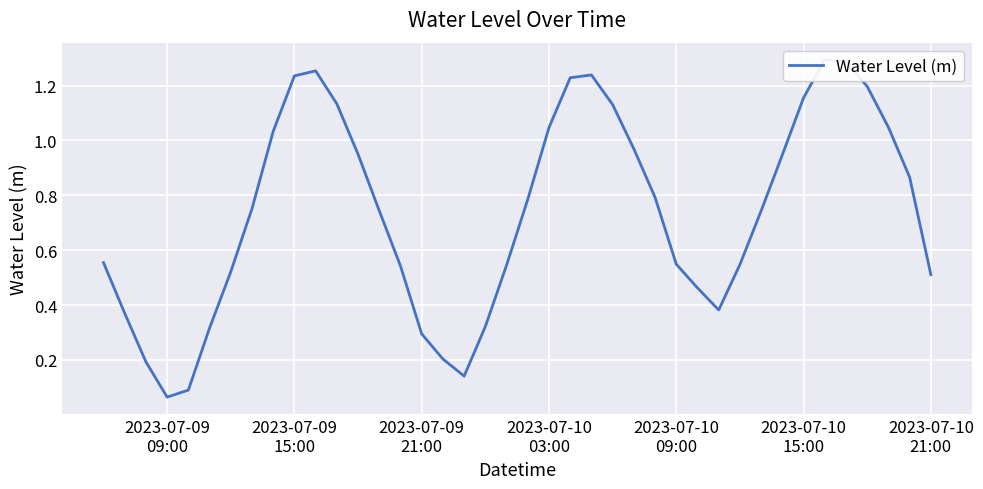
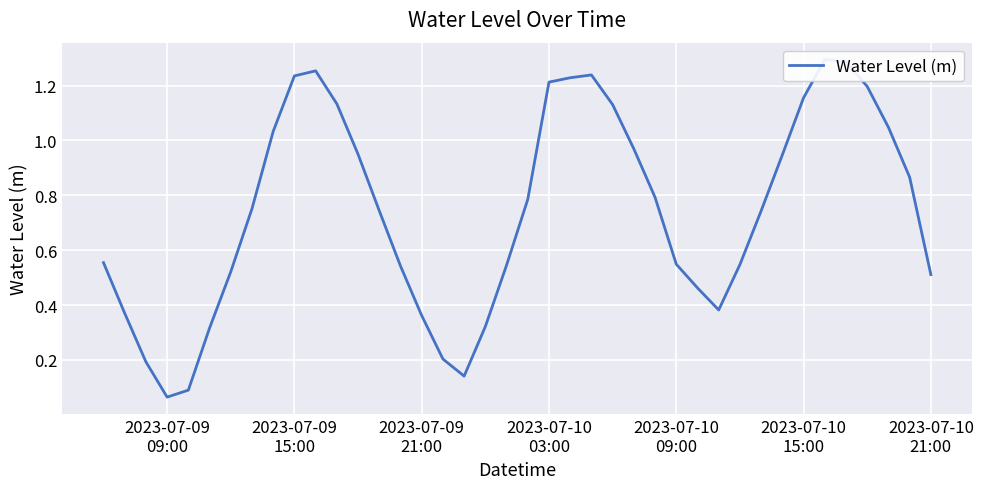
  {
    "2023-07-09 09:00": 0.06,
    "2023-07-09 15:00": 1.24,
-   "2023-07-09 21:00": 0.29,
-   "2023-07-10 03:00": 1.05,
+   "2023-07-09 21:00": 0.36,
+   "2023-07-10 03:00": 1.21,
    "2023-07-10 09:00": 0.55,
    "2023-07-10 15:00": 1.16,
    "2023-07-10 21:00": 0.51
  }
